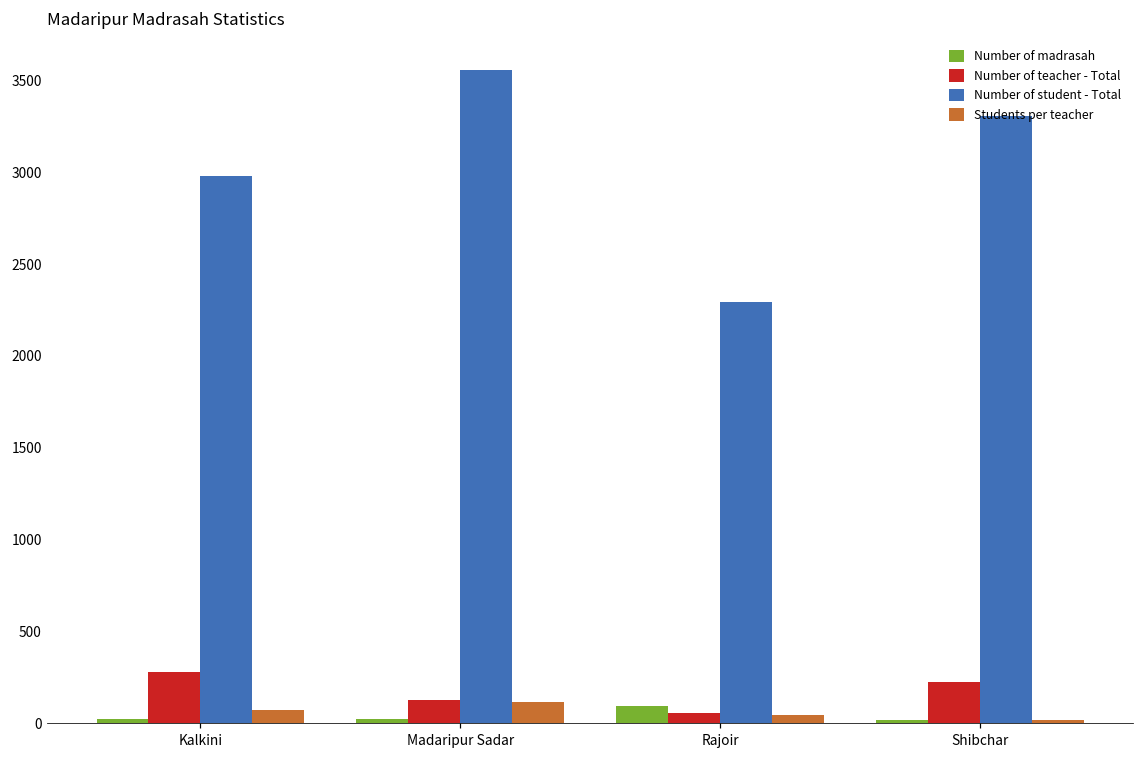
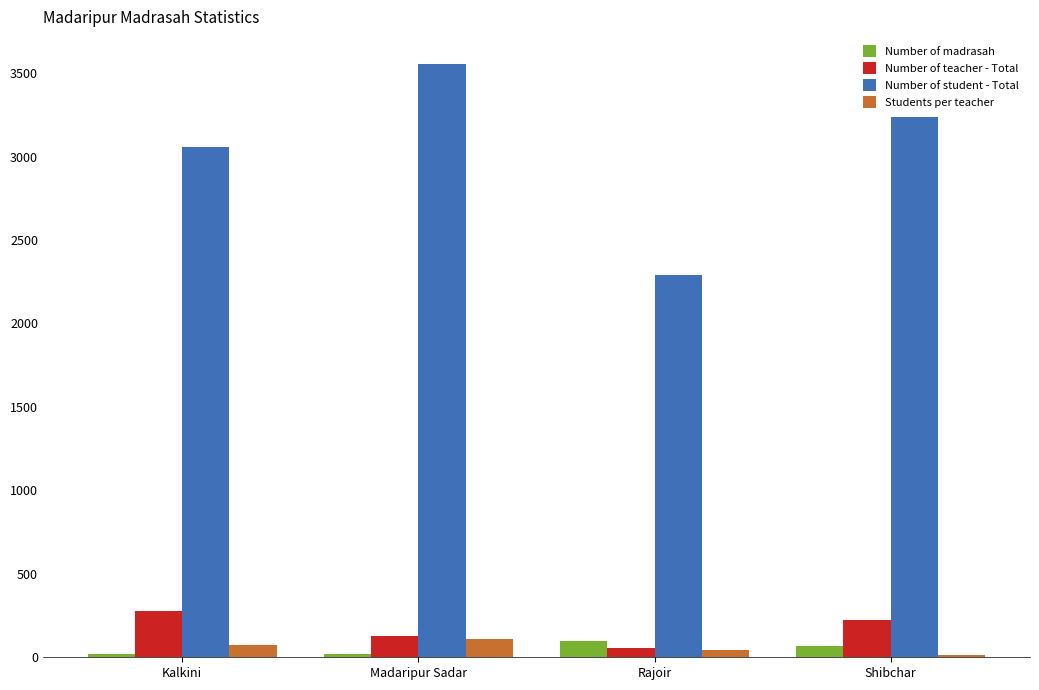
  {
    "Number of madrasah": {
      "Kalkini": 20,
      "Madaripur Sadar": 20,
      "Rajoir": 100,
-     "Shibchar": 20
+     "Shibchar": 70
    },
    "Number of teacher - Total": {
      "Kalkini": 280,
      "Madaripur Sadar": 130,
      "Rajoir": 60,
      "Shibchar": 220
    },
    "Number of student - Total": {
-     "Kalkini": 2980,
+     "Kalkini": 3060,
      "Madaripur Sadar": 3560,
      "Rajoir": 2290,
-     "Shibchar": 3310
+     "Shibchar": 3240
    },
    "Students per teacher": {
      "Kalkini": 70,
      "Madaripur Sadar": 110,
      "Rajoir": 40,
      "Shibchar": 20
    }
  }
